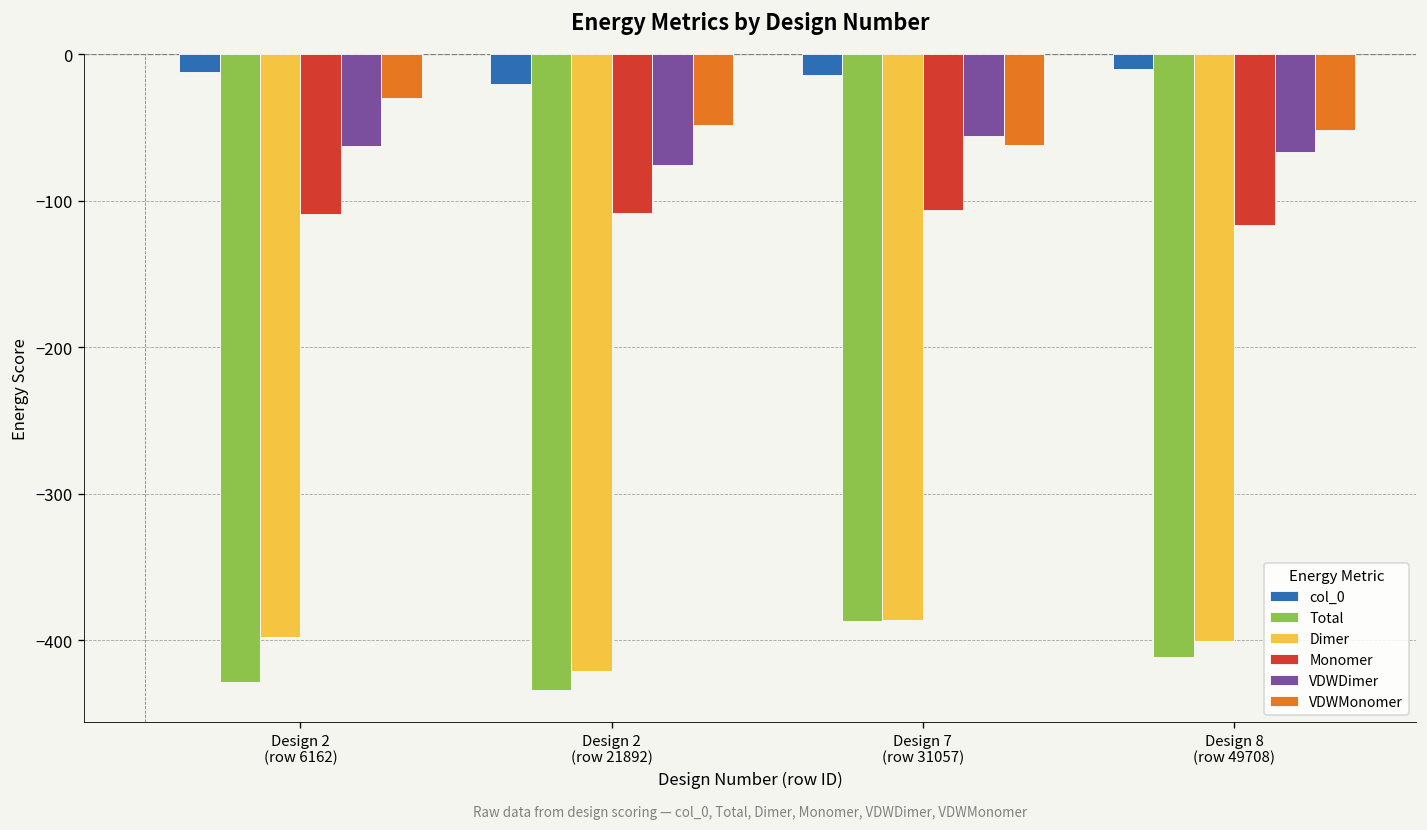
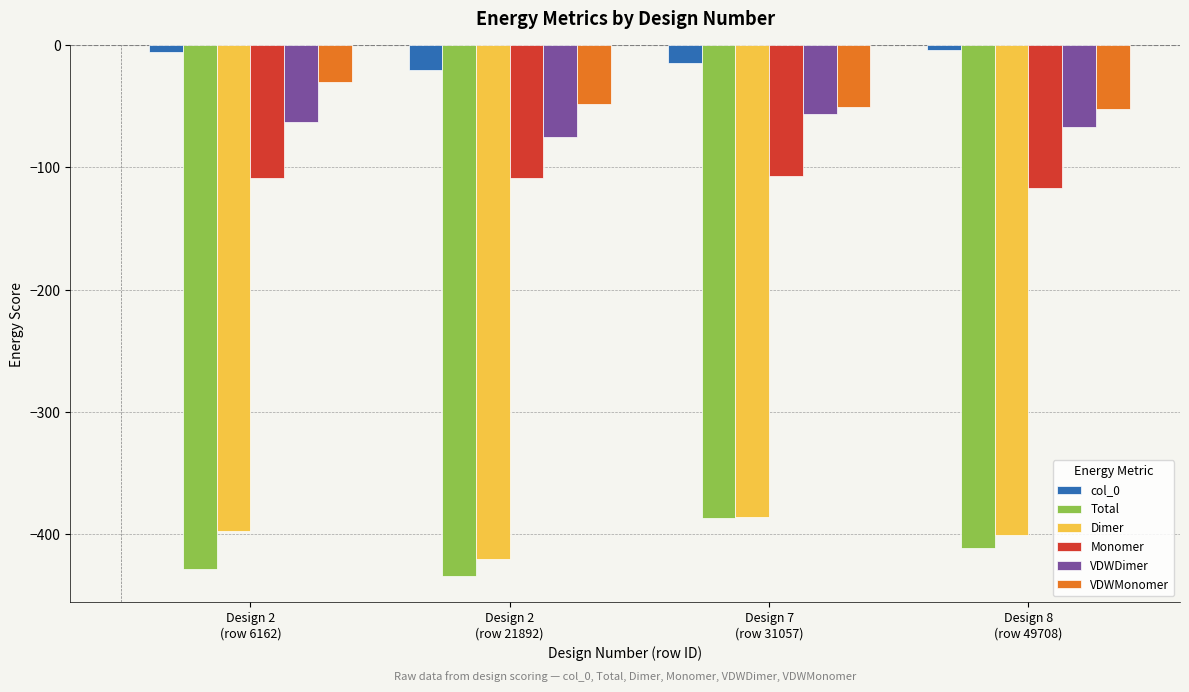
  {
    "col_0": {
-     "Design 2 (row 6162)": -12,
+     "Design 2 (row 6162)": -5,
      "Design 2 (row 21892)": -20,
      "Design 7 (row 31057)": -15,
-     "Design 8 (row 49708)": -10
+     "Design 8 (row 49708)": -4
    },
    "Total": {
      "Design 2 (row 6162)": -428,
      "Design 2 (row 21892)": -434,
      "Design 7 (row 31057)": -387,
      "Design 8 (row 49708)": -411
    },
    "Dimer": {
      "Design 2 (row 6162)": -398,
      "Design 2 (row 21892)": -421,
      "Design 7 (row 31057)": -386,
      "Design 8 (row 49708)": -401
    },
    "Monomer": {
      "Design 2 (row 6162)": -109,
      "Design 2 (row 21892)": -109,
      "Design 7 (row 31057)": -107,
      "Design 8 (row 49708)": -117
    },
    "VDWDimer": {
      "Design 2 (row 6162)": -63,
      "Design 2 (row 21892)": -75,
      "Design 7 (row 31057)": -56,
      "Design 8 (row 49708)": -67
    },
    "VDWMonomer": {
      "Design 2 (row 6162)": -30,
      "Design 2 (row 21892)": -48,
-     "Design 7 (row 31057)": -62,
+     "Design 7 (row 31057)": -51,
      "Design 8 (row 49708)": -52
    }
  }
